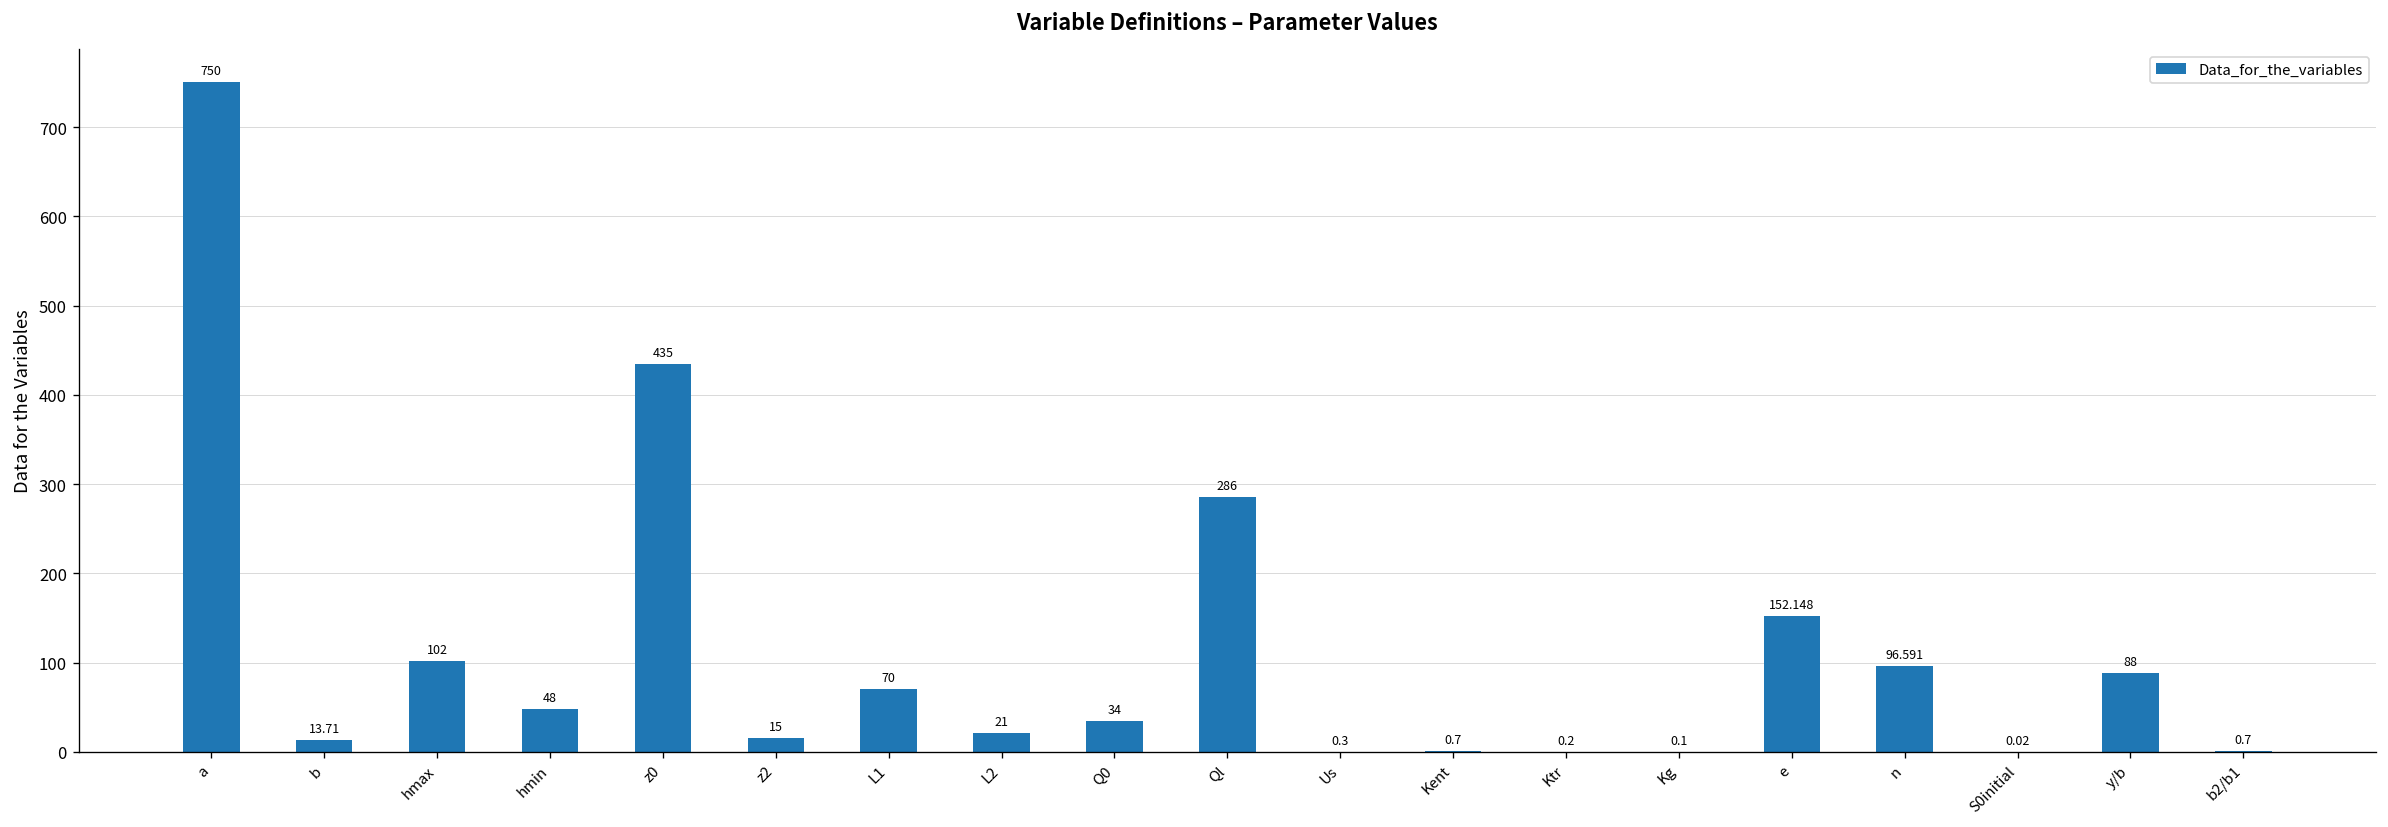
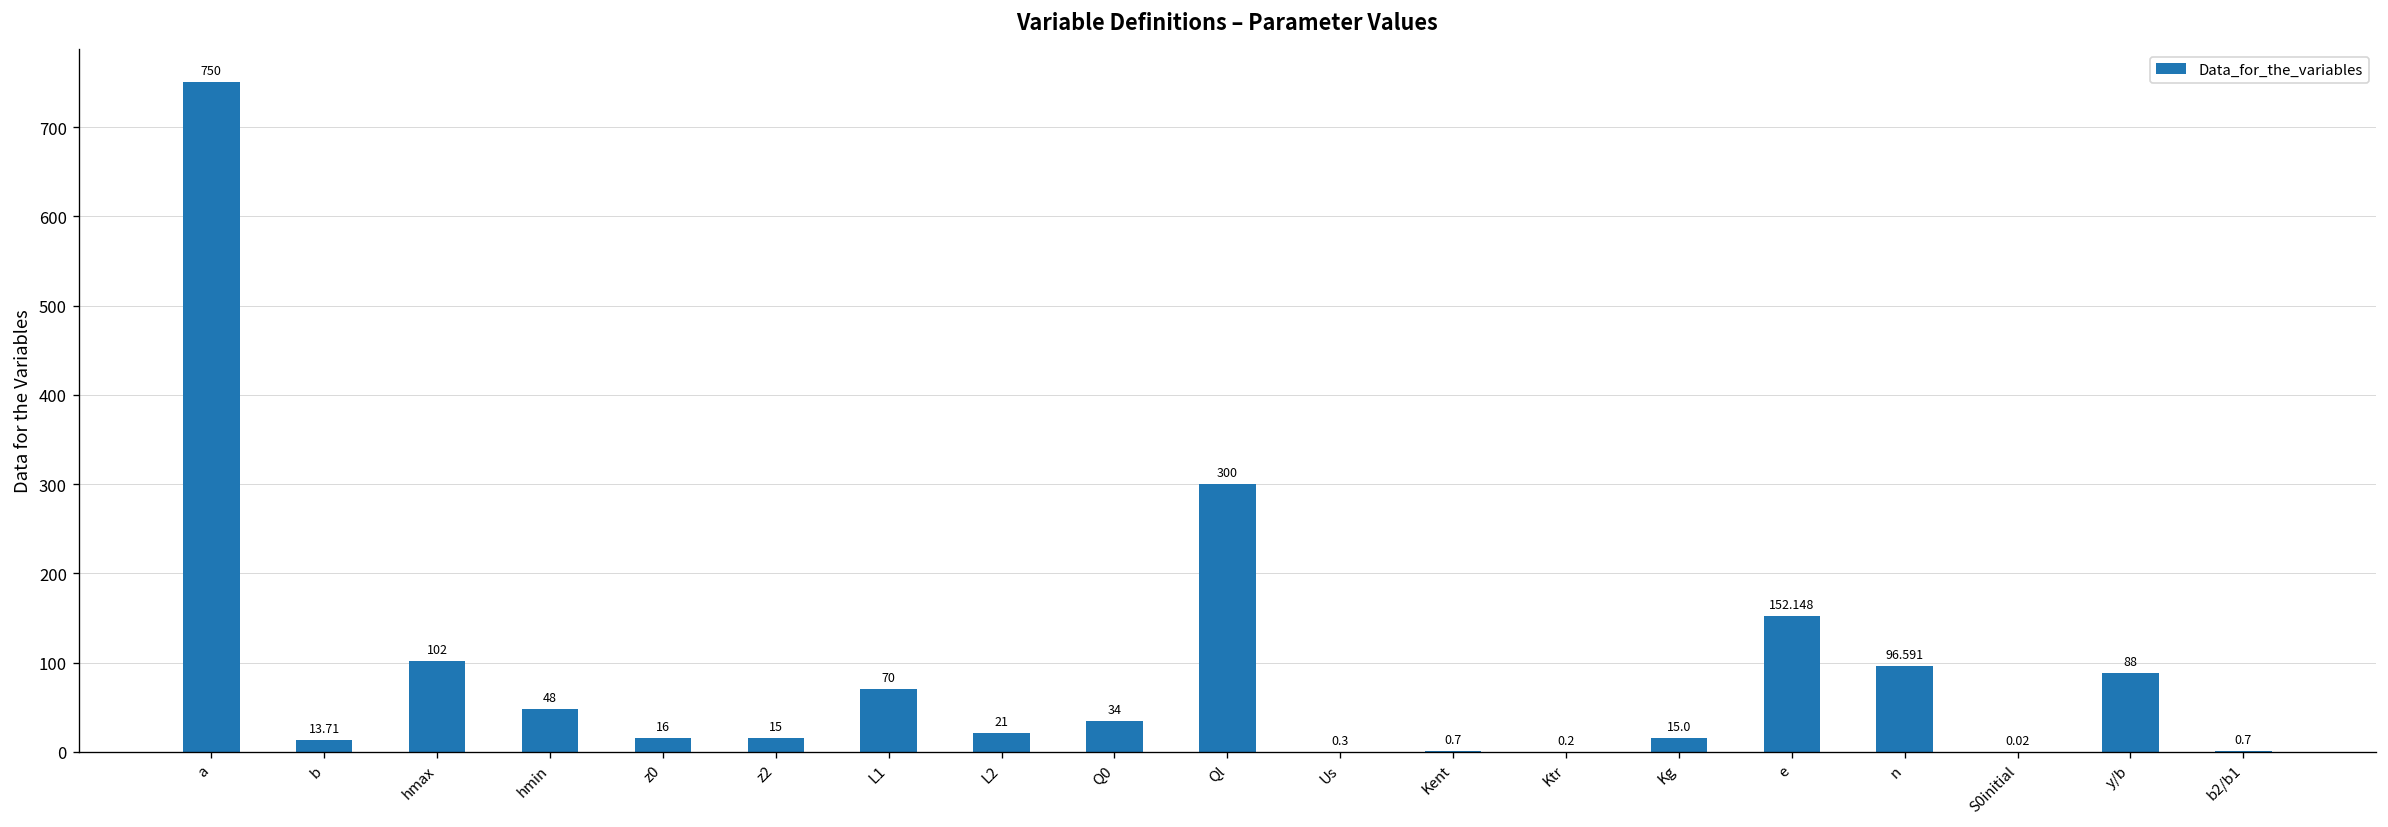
  {
    "a": 750,
    "b": 13.71,
    "hmax": 102,
    "hmin": 48,
-   "z0": 435,
+   "z0": 16,
    "z2": 15,
    "L1": 70,
    "L2": 21,
    "Q0": 34,
-   "Ql": 286,
+   "Ql": 300,
    "Us": 0.3,
    "Kent": 0.7,
    "Ktr": 0.2,
-   "Kg": 0.1,
+   "Kg": 15.0,
    "e": 152.148,
    "n": 96.591,
    "S0initial": 0.02,
    "y/b": 88,
    "b2/b1": 0.7
  }
